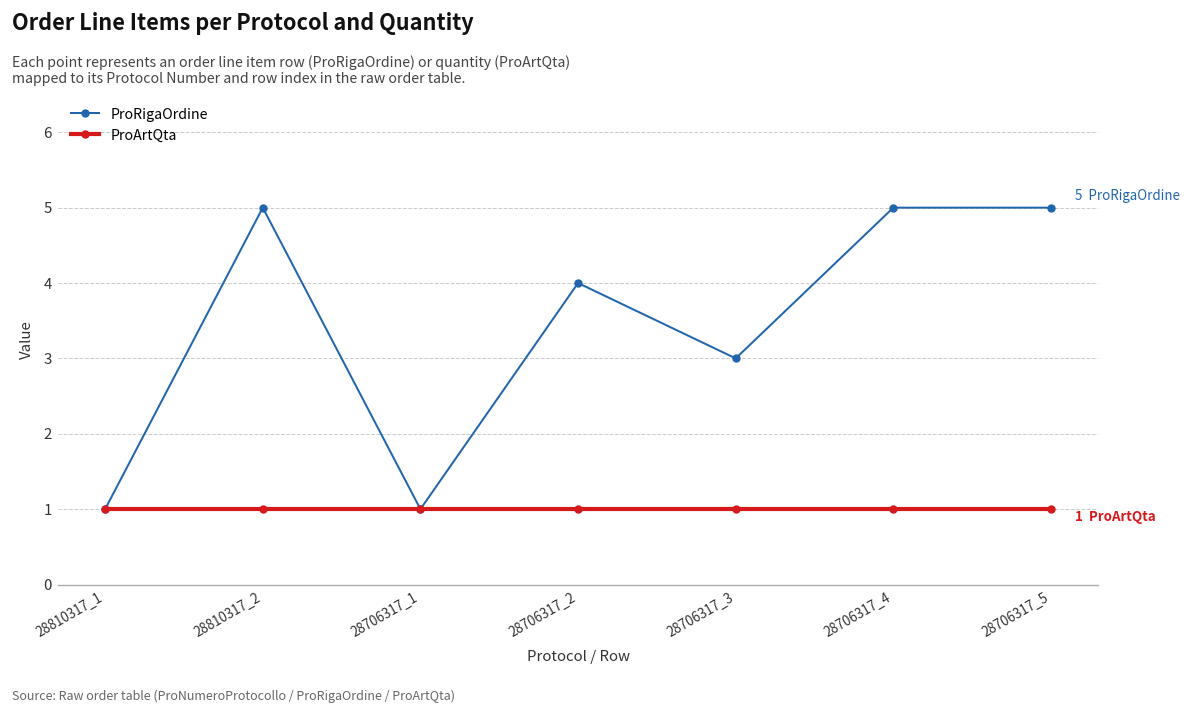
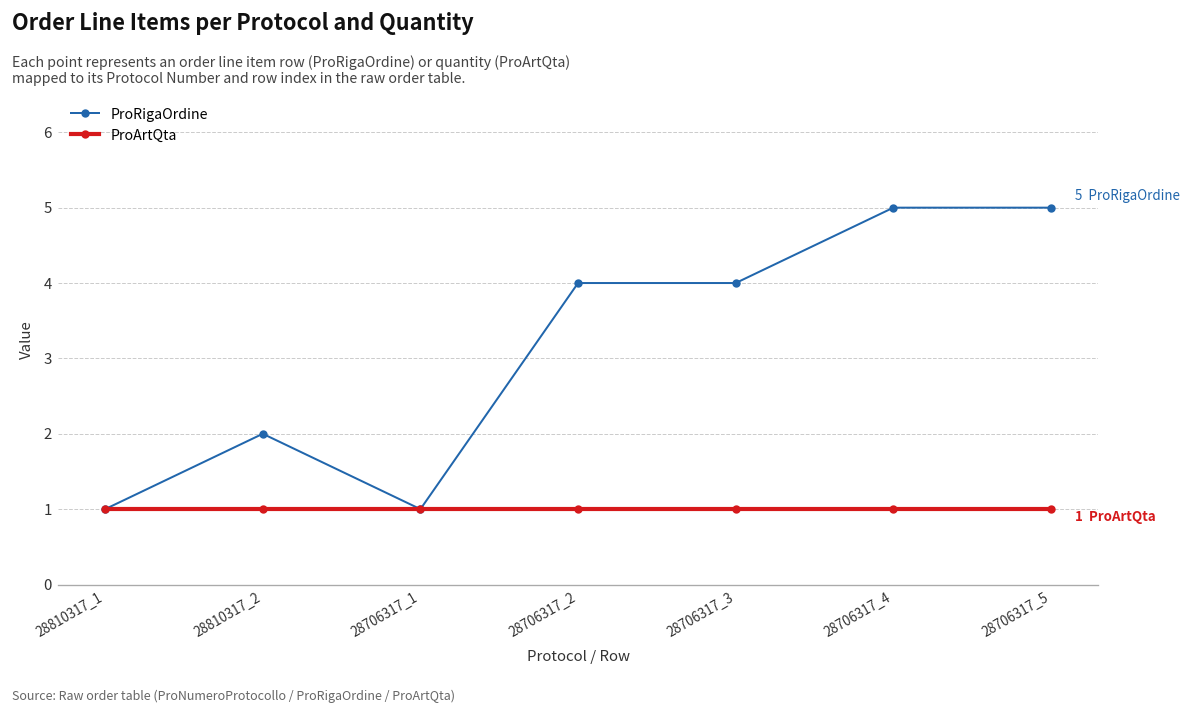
  {
    "ProRigaOrdine": {
-     "28810317_2": 5,
+     "28810317_2": 2,
      "28706317_2": 4,
-     "28706317_3": 3,
+     "28706317_3": 4,
      "28706317_4": 5
    },
    "ProArtQta": {
      "28706317_5": 1
    }
  }
